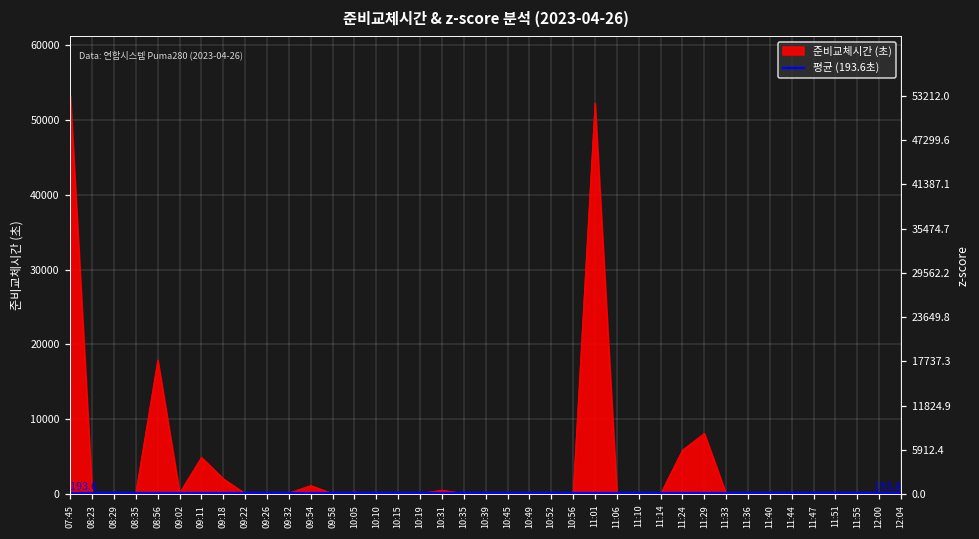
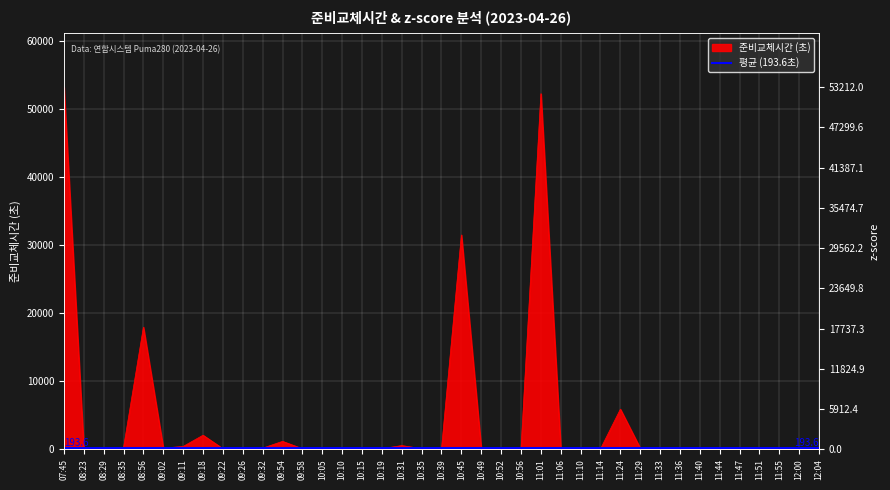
  {
    "07:45": 53000,
    "08:29": 0,
    "08:35": 0,
    "08:56": 18000,
    "09:02": 0,
-   "09:11": 5000,
+   "09:11": 0,
    "09:18": 2000,
    "09:22": 0,
    "09:26": 0,
    "09:32": 0,
    "09:54": 1000,
    "09:58": 0,
    "10:05": 0,
    "10:10": 0,
    "10:15": 0,
    "10:19": 0,
    "10:31": 1000,
    "10:35": 0,
    "10:39": 0,
-   "10:45": 0,
+   "10:45": 31000,
    "10:49": 0,
    "10:52": 0,
    "10:56": 0,
    "11:01": 52000,
    "11:06": 0,
    "11:10": 0,
    "11:14": 0,
    "11:24": 6000,
-   "11:29": 8000,
+   "11:29": 0,
    "11:33": 0,
    "11:36": 0,
    "11:40": 0,
    "11:44": 0,
    "11:47": 0,
    "11:51": 0,
    "11:55": 0,
    "12:04": 0
  }
